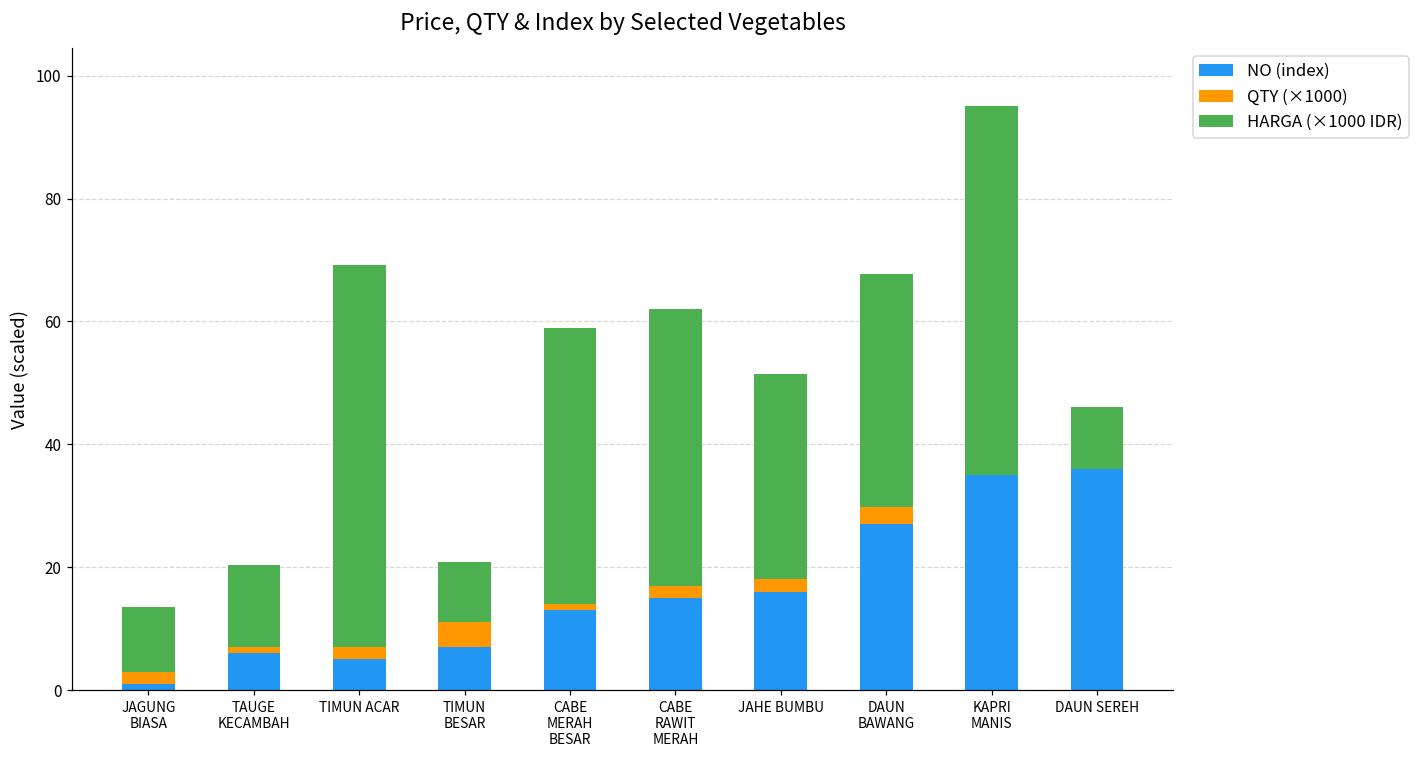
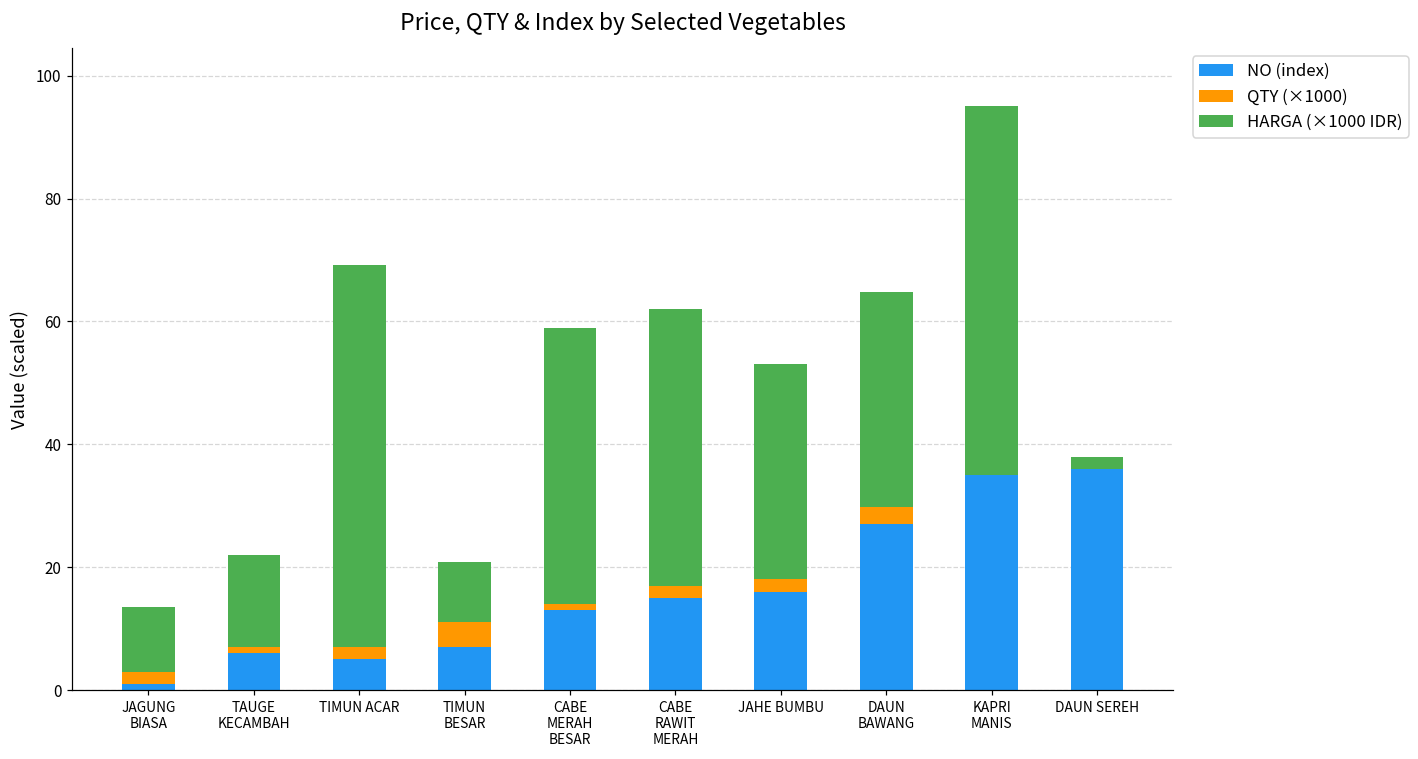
  {
    "NO (index)": {
      "JAGUNG BIASA": 1,
      "TAUGE KECAMBAH": 6,
      "TIMUN ACAR": 5,
      "TIMUN BESAR": 7,
      "CABE MERAH BESAR": 13,
      "CABE RAWIT MERAH": 15,
      "JAHE BUMBU": 16,
      "DAUN BAWANG": 27,
      "KAPRI MANIS": 35,
      "DAUN SEREH": 36
    },
    "QTY (×1000)": {
      "JAGUNG BIASA": 2,
      "TAUGE KECAMBAH": 1,
      "TIMUN ACAR": 2,
      "TIMUN BESAR": 4,
      "CABE MERAH BESAR": 1,
      "CABE RAWIT MERAH": 2,
      "JAHE BUMBU": 2,
      "DAUN BAWANG": 3
    },
    "HARGA (×1000 IDR)": {
      "JAGUNG BIASA": 11,
-     "TAUGE KECAMBAH": 13,
+     "TAUGE KECAMBAH": 15,
      "TIMUN ACAR": 62,
      "TIMUN BESAR": 10,
      "CABE MERAH BESAR": 45,
      "CABE RAWIT MERAH": 45,
-     "JAHE BUMBU": 33,
-     "DAUN BAWANG": 38,
+     "JAHE BUMBU": 35,
+     "DAUN BAWANG": 35,
      "KAPRI MANIS": 60,
-     "DAUN SEREH": 10
+     "DAUN SEREH": 2
    }
  }
